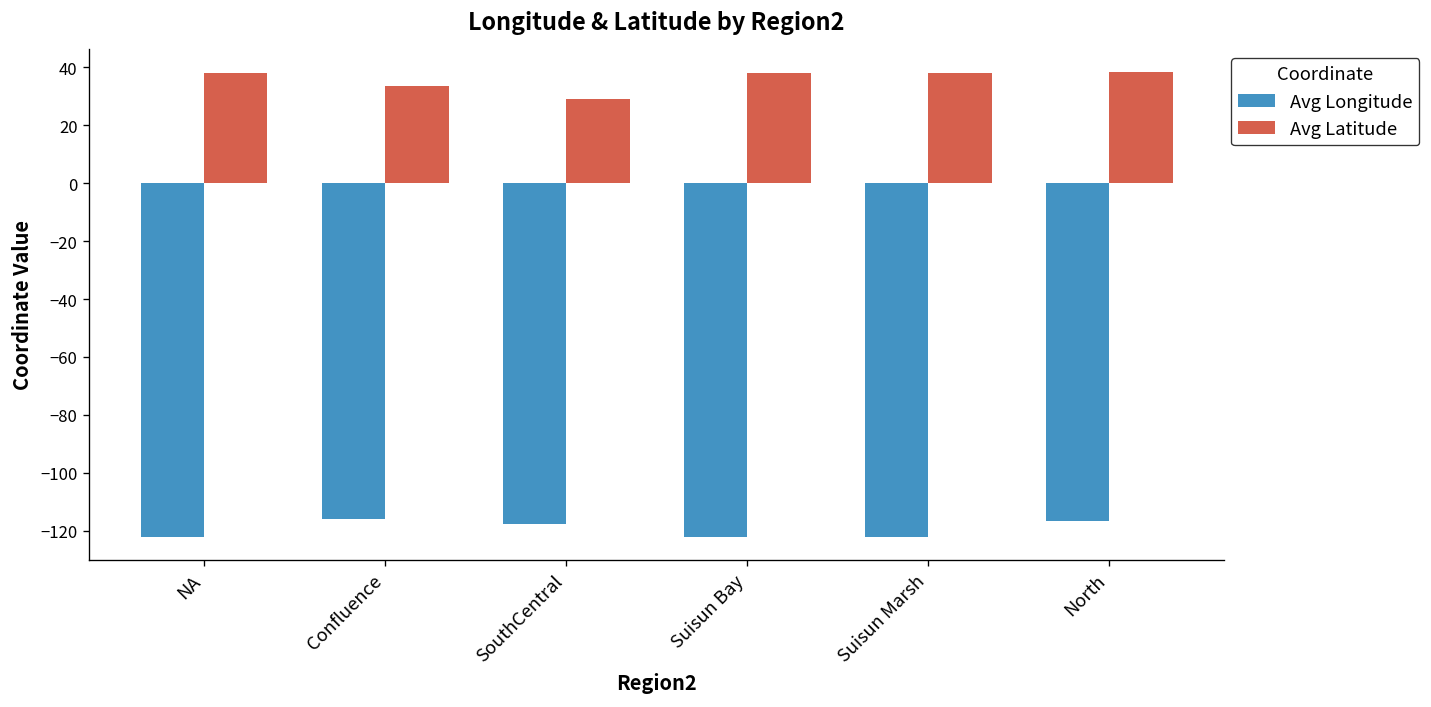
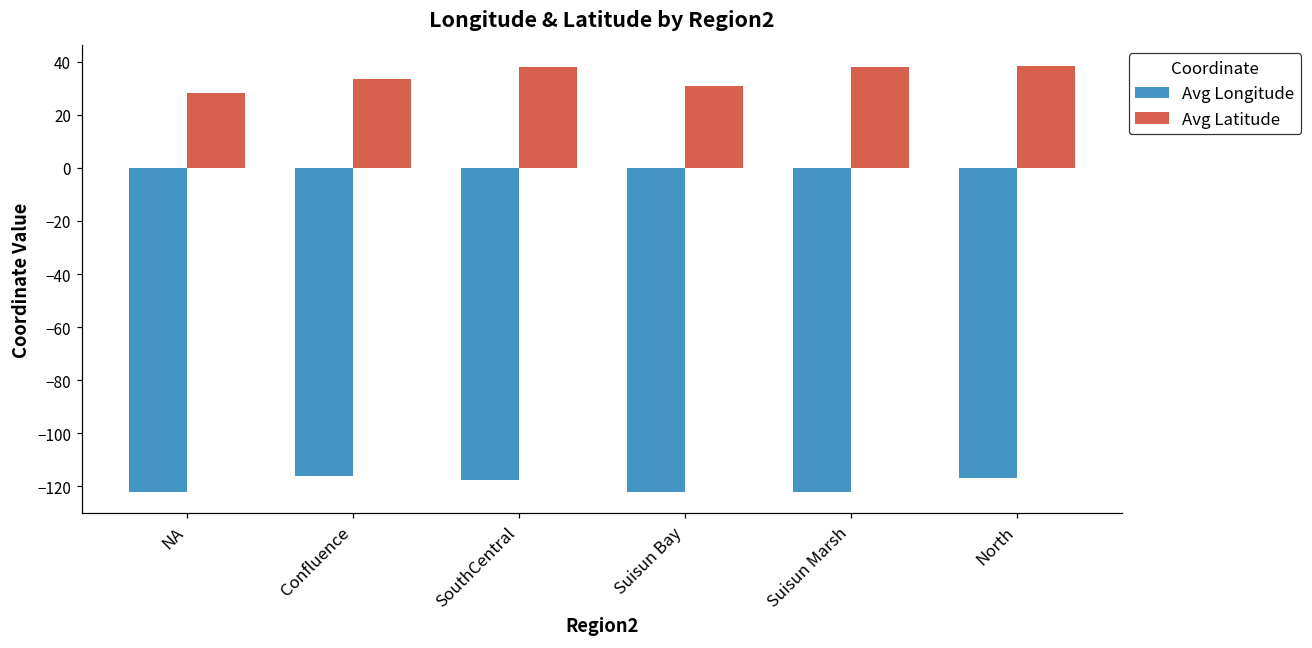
  {
    "Avg Longitude": {
      "NA": -122,
      "Confluence": -116,
      "SouthCentral": -118,
      "Suisun Bay": -122,
      "Suisun Marsh": -122,
      "North": -117
    },
    "Avg Latitude": {
-     "NA": 38,
+     "NA": 28,
      "Confluence": 34,
-     "SouthCentral": 29,
-     "Suisun Bay": 38,
+     "SouthCentral": 38,
+     "Suisun Bay": 31,
      "Suisun Marsh": 38,
      "North": 38
    }
  }
